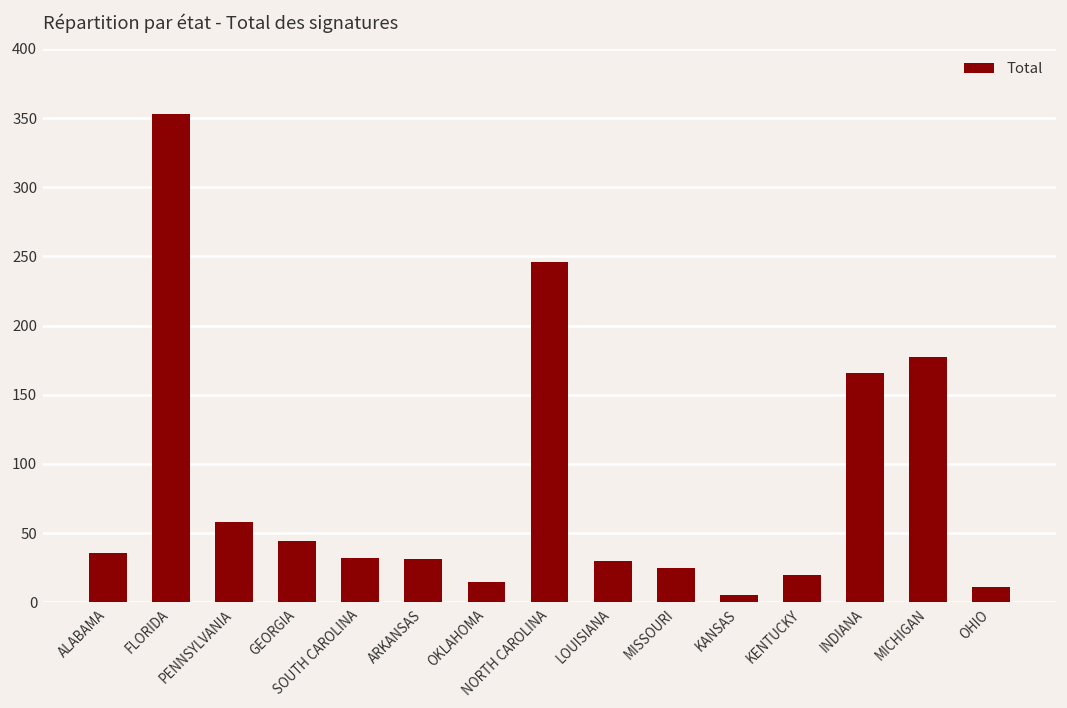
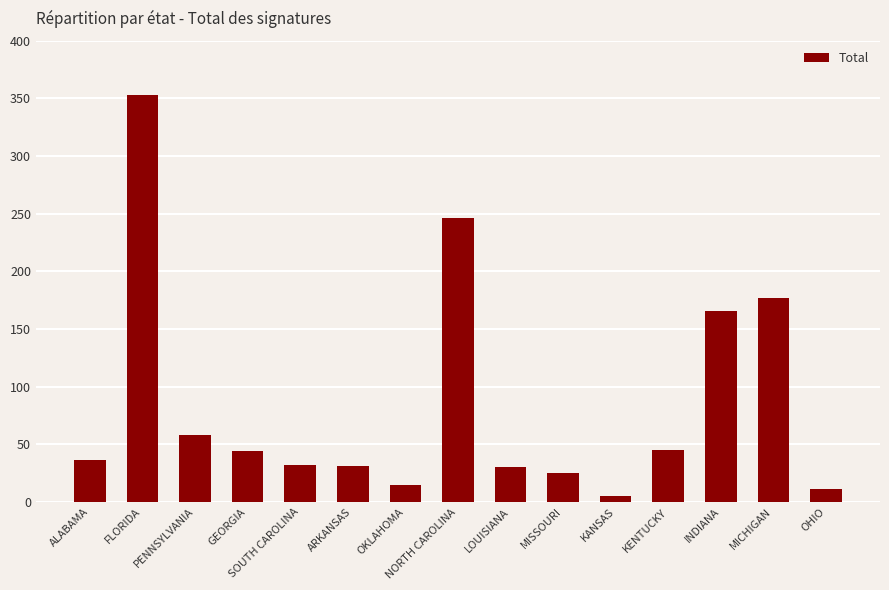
  {
    "ALABAMA": 36,
    "FLORIDA": 353,
    "PENNSYLVANIA": 58,
    "GEORGIA": 44,
    "SOUTH CAROLINA": 32,
    "ARKANSAS": 31,
    "OKLAHOMA": 15,
    "NORTH CAROLINA": 246,
    "LOUISIANA": 30,
    "MISSOURI": 25,
    "KANSAS": 5,
-   "KENTUCKY": 20,
+   "KENTUCKY": 45,
    "INDIANA": 166,
    "MICHIGAN": 177,
    "OHIO": 11
  }
